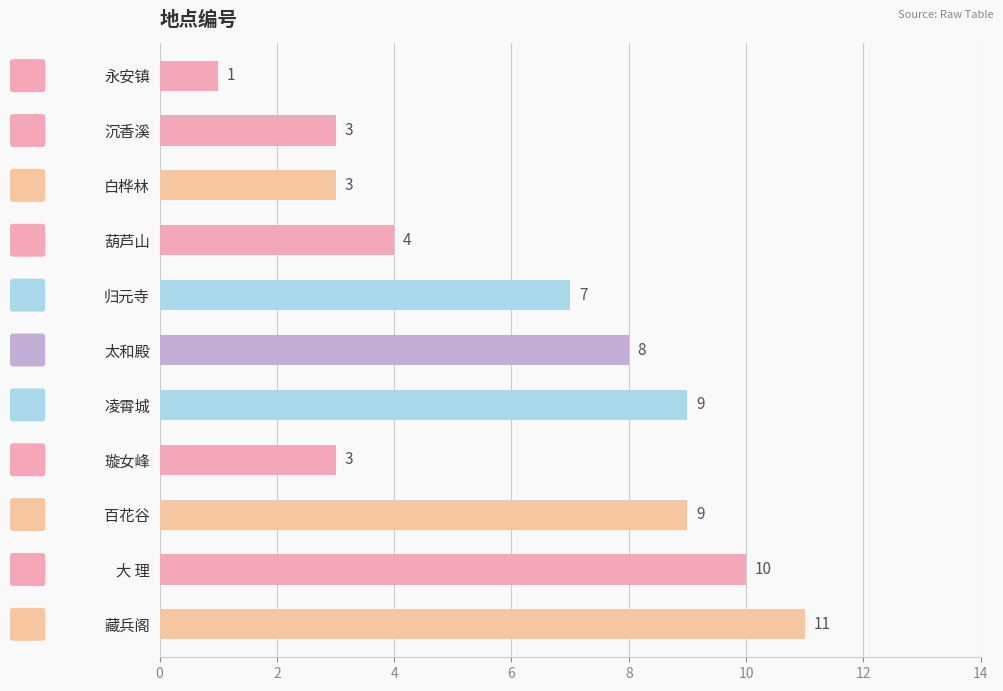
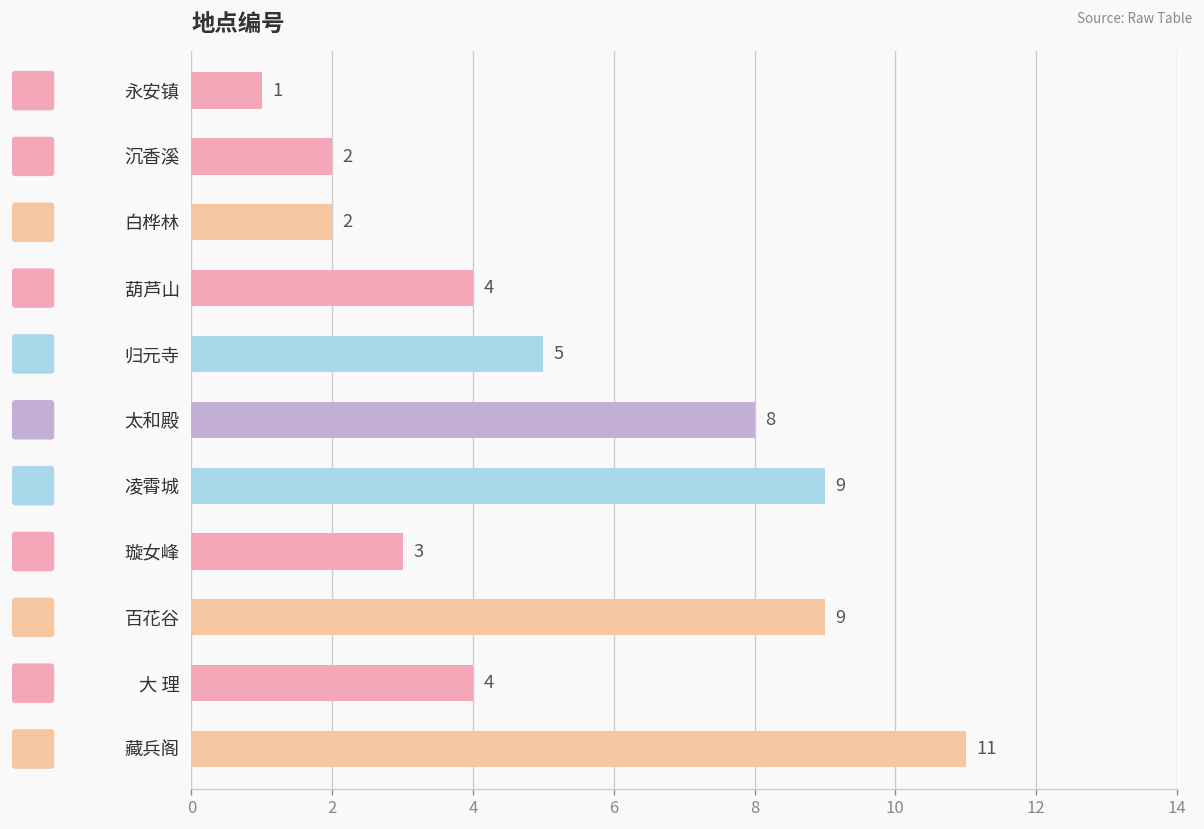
  {
    "永安镇": 1,
-   "沉香溪": 3,
-   "白桦林": 3,
+   "沉香溪": 2,
+   "白桦林": 2,
    "葫芦山": 4,
-   "归元寺": 7,
+   "归元寺": 5,
    "太和殿": 8,
    "凌霄城": 9,
    "璇女峰": 3,
    "百花谷": 9,
-   "大 理": 10,
+   "大 理": 4,
    "藏兵阁": 11
  }
